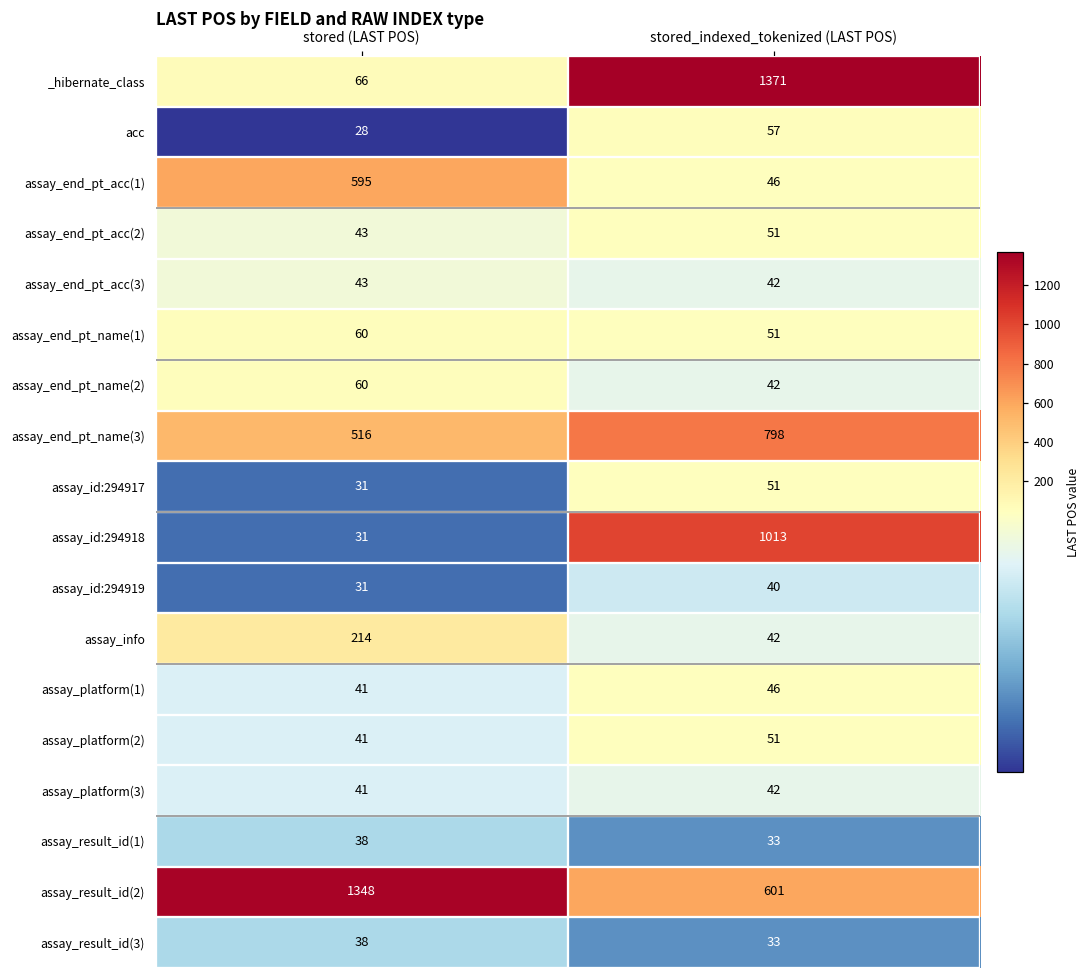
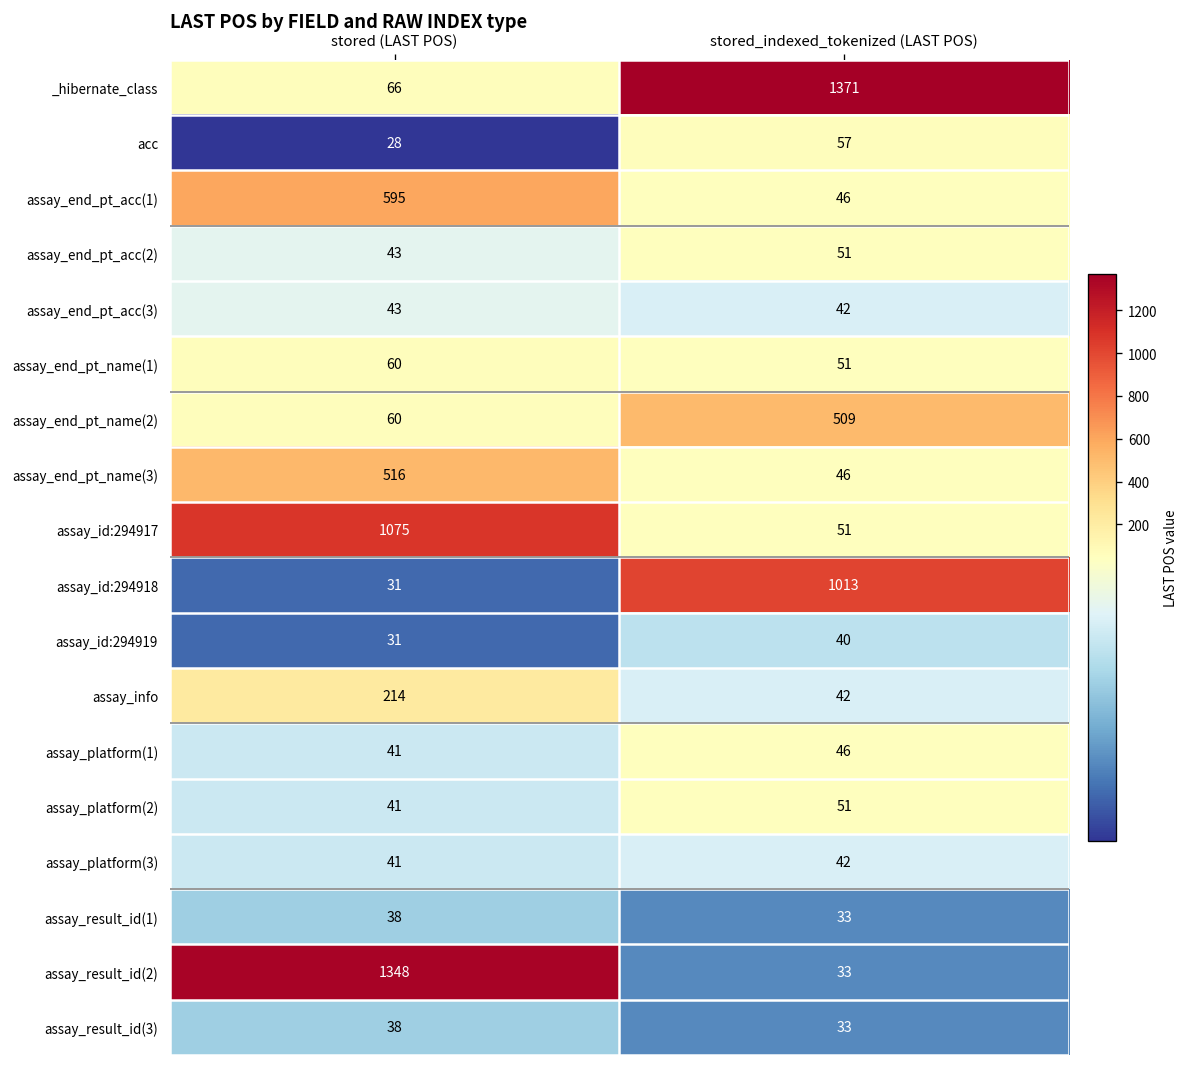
  {
    "_hibernate_class": {
      "stored (LAST POS)": 66,
      "stored_indexed_tokenized (LAST POS)": 1371
    },
    "acc": {
      "stored (LAST POS)": 28,
      "stored_indexed_tokenized (LAST POS)": 57
    },
    "assay_end_pt_acc(1)": {
      "stored (LAST POS)": 595,
      "stored_indexed_tokenized (LAST POS)": 46
    },
    "assay_end_pt_acc(2)": {
      "stored (LAST POS)": 43,
      "stored_indexed_tokenized (LAST POS)": 51
    },
    "assay_end_pt_acc(3)": {
      "stored (LAST POS)": 43,
      "stored_indexed_tokenized (LAST POS)": 42
    },
    "assay_end_pt_name(1)": {
      "stored (LAST POS)": 60,
      "stored_indexed_tokenized (LAST POS)": 51
    },
    "assay_end_pt_name(2)": {
      "stored (LAST POS)": 60,
-     "stored_indexed_tokenized (LAST POS)": 42
+     "stored_indexed_tokenized (LAST POS)": 509
    },
    "assay_end_pt_name(3)": {
      "stored (LAST POS)": 516,
-     "stored_indexed_tokenized (LAST POS)": 798
+     "stored_indexed_tokenized (LAST POS)": 46
    },
    "assay_id:294917": {
-     "stored (LAST POS)": 31,
+     "stored (LAST POS)": 1075,
      "stored_indexed_tokenized (LAST POS)": 51
    },
    "assay_id:294918": {
      "stored (LAST POS)": 31,
      "stored_indexed_tokenized (LAST POS)": 1013
    },
    "assay_id:294919": {
      "stored (LAST POS)": 31,
      "stored_indexed_tokenized (LAST POS)": 40
    },
    "assay_info": {
      "stored (LAST POS)": 214,
      "stored_indexed_tokenized (LAST POS)": 42
    },
    "assay_platform(1)": {
      "stored (LAST POS)": 41,
      "stored_indexed_tokenized (LAST POS)": 46
    },
    "assay_platform(2)": {
      "stored (LAST POS)": 41,
      "stored_indexed_tokenized (LAST POS)": 51
    },
    "assay_platform(3)": {
      "stored (LAST POS)": 41,
      "stored_indexed_tokenized (LAST POS)": 42
    },
    "assay_result_id(1)": {
      "stored (LAST POS)": 38,
      "stored_indexed_tokenized (LAST POS)": 33
    },
    "assay_result_id(2)": {
      "stored (LAST POS)": 1348,
-     "stored_indexed_tokenized (LAST POS)": 601
+     "stored_indexed_tokenized (LAST POS)": 33
    },
    "assay_result_id(3)": {
      "stored (LAST POS)": 38,
      "stored_indexed_tokenized (LAST POS)": 33
    }
  }
